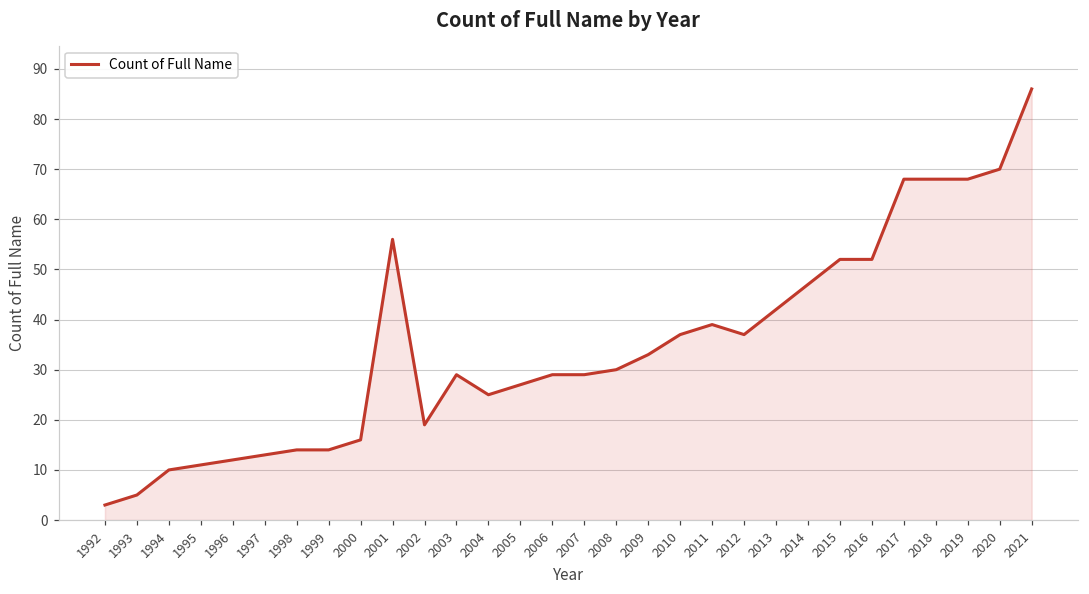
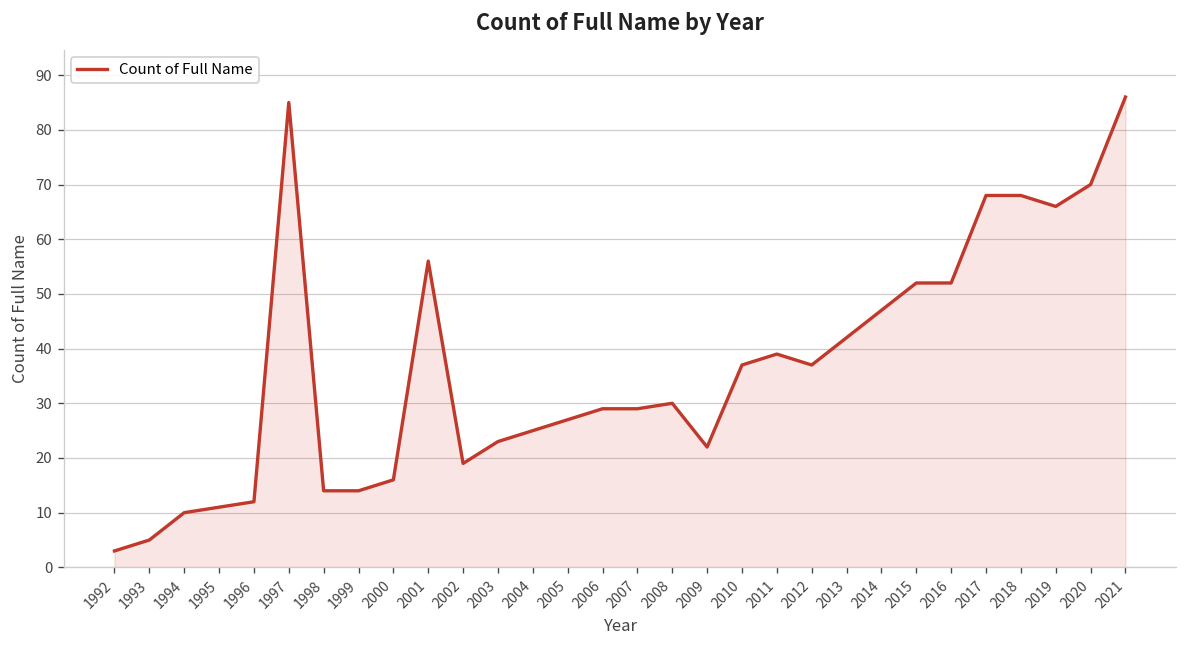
  {
    "1992": 3,
    "1993": 5,
    "1994": 10,
    "1995": 11,
    "1996": 12,
-   "1997": 13,
+   "1997": 85,
    "1998": 14,
    "1999": 14,
    "2000": 16,
    "2001": 56,
    "2002": 19,
-   "2003": 29,
+   "2003": 23,
    "2004": 25,
    "2005": 27,
    "2006": 29,
    "2007": 29,
    "2008": 30,
-   "2009": 33,
+   "2009": 22,
    "2010": 37,
    "2011": 39,
    "2012": 37,
    "2013": 42,
    "2014": 47,
    "2015": 52,
    "2016": 52,
    "2017": 68,
    "2018": 68,
-   "2019": 68,
+   "2019": 66,
    "2020": 70,
    "2021": 86
  }
